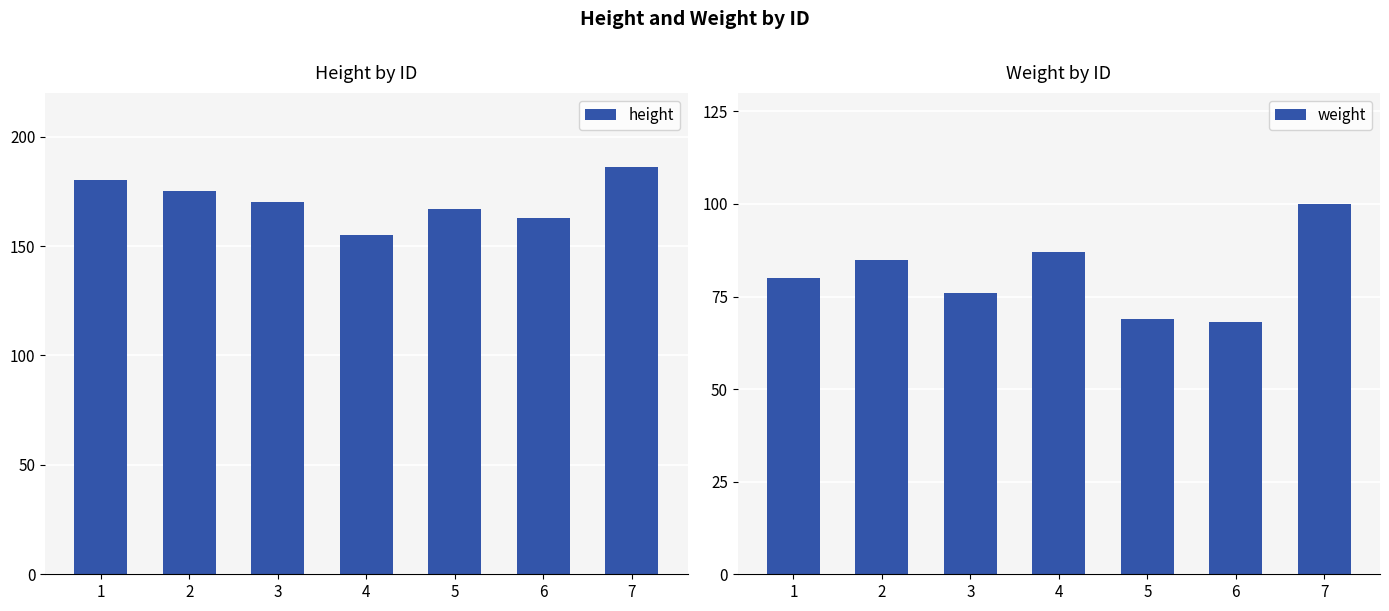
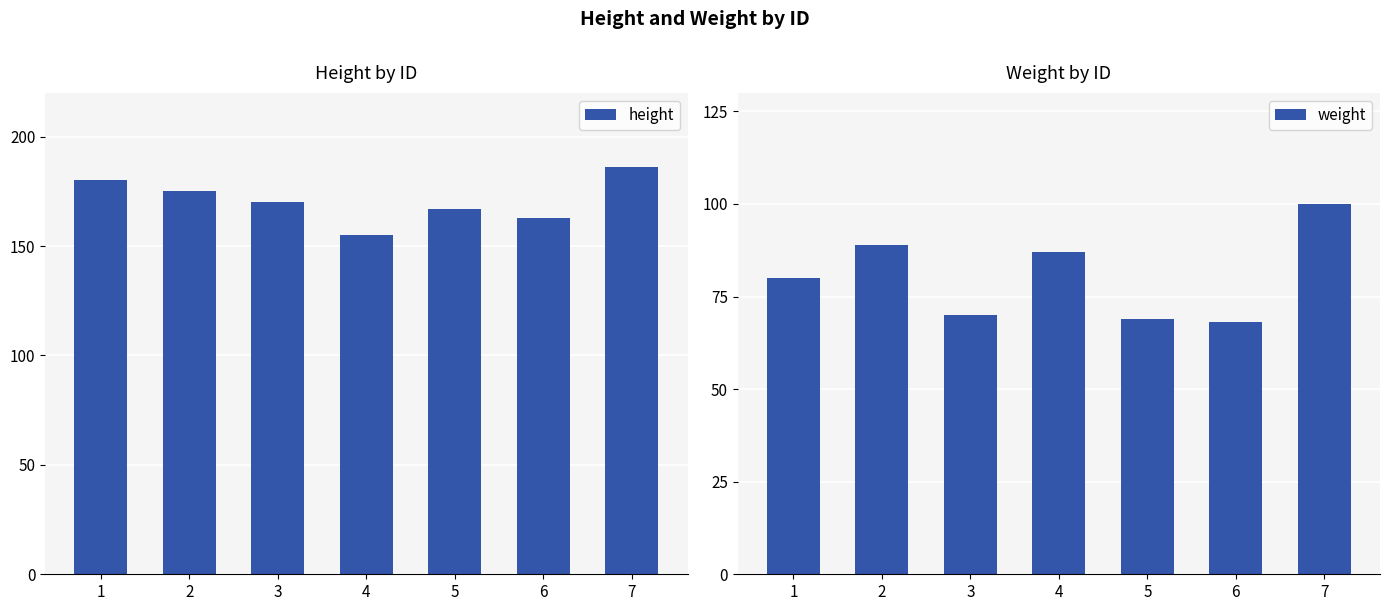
  {
    "Height by ID": {
      "1": 180,
      "2": 175,
      "3": 170,
      "4": 155,
      "5": 167,
      "6": 163,
      "7": 186
    },
    "Weight by ID": {
      "1": 80,
-     "2": 85,
-     "3": 76,
+     "2": 89,
+     "3": 70,
      "4": 87,
      "5": 69,
      "6": 68,
      "7": 100
    }
  }
